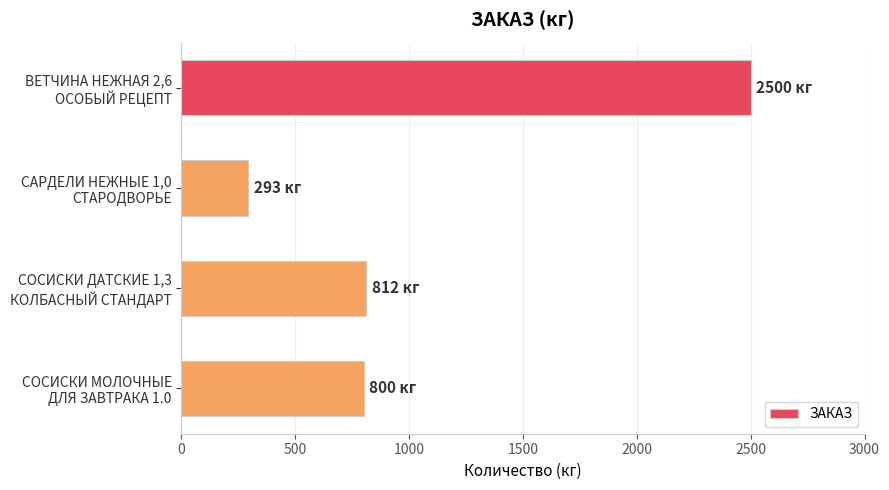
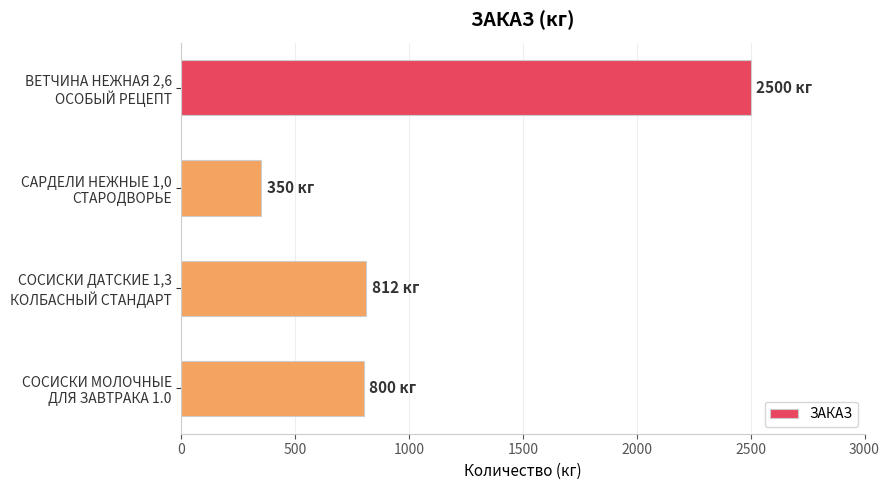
  {
    "ВЕТЧИНА НЕЖНАЯ 2,6 ОСОБЫЙ РЕЦЕПТ": 2500,
-   "САРДЕЛИ НЕЖНЫЕ 1,0 СТАРОДВОРЬЕ": 293,
+   "САРДЕЛИ НЕЖНЫЕ 1,0 СТАРОДВОРЬЕ": 350,
    "СОСИСКИ ДАТСКИЕ 1,3 КОЛБАСНЫЙ СТАНДАРТ": 812,
    "СОСИСКИ МОЛОЧНЫЕ ДЛЯ ЗАВТРАКА 1.0": 800
  }
